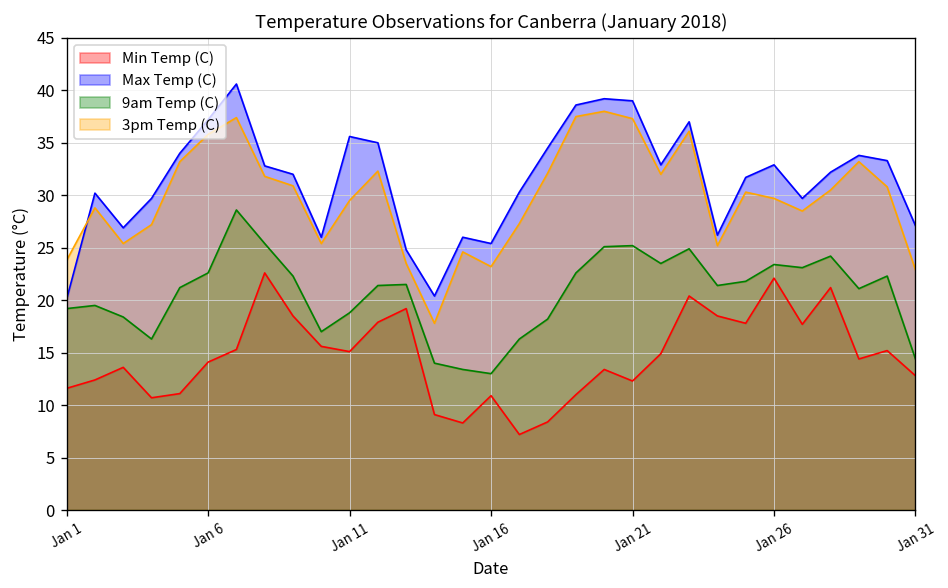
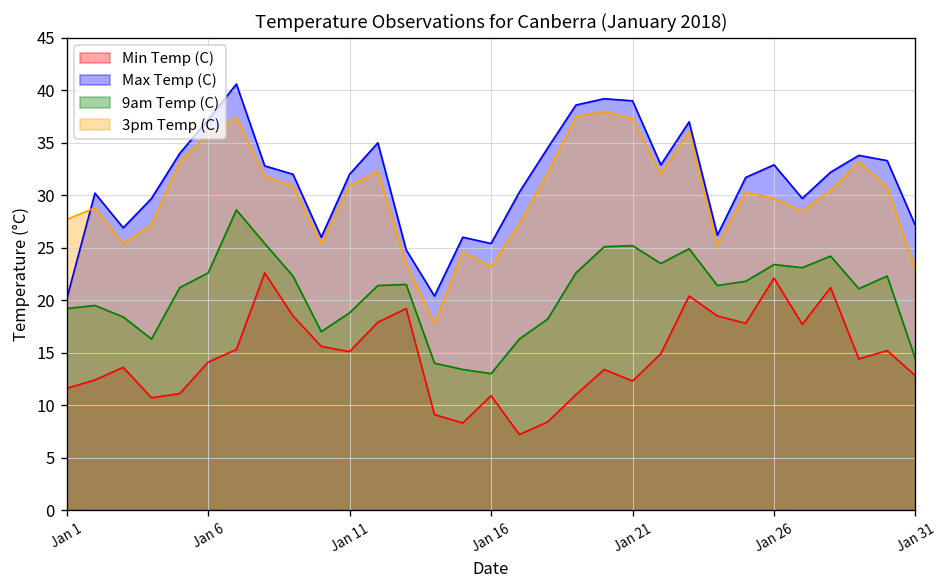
  {
    "Min Temp (C)": {
      "Jan 1": 12,
      "Jan 6": 14,
      "Jan 11": 15,
      "Jan 16": 11,
      "Jan 21": 12,
      "Jan 26": 22,
      "Jan 31": 13
    },
    "Max Temp (C)": {
      "Jan 1": 20,
-     "Jan 11": 36,
+     "Jan 11": 32,
      "Jan 16": 25,
      "Jan 21": 39,
      "Jan 26": 33,
      "Jan 31": 27
    },
    "9am Temp (C)": {
      "Jan 1": 19,
      "Jan 6": 23,
      "Jan 11": 19,
      "Jan 16": 13,
      "Jan 21": 25,
      "Jan 26": 23,
      "Jan 31": 14
    },
    "3pm Temp (C)": {
-     "Jan 1": 24,
-     "Jan 11": 30,
+     "Jan 1": 28,
+     "Jan 11": 31,
      "Jan 16": 23,
      "Jan 21": 37,
      "Jan 26": 30,
      "Jan 31": 23
    }
  }
